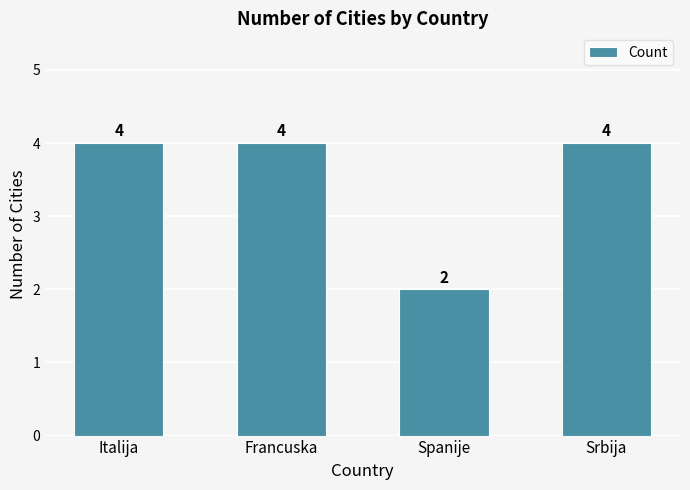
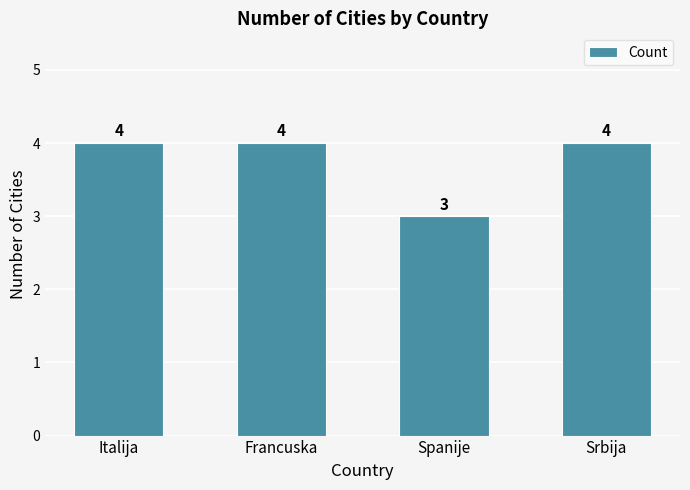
  {
    "Italija": 4,
    "Francuska": 4,
-   "Spanije": 2,
+   "Spanije": 3,
    "Srbija": 4
  }
